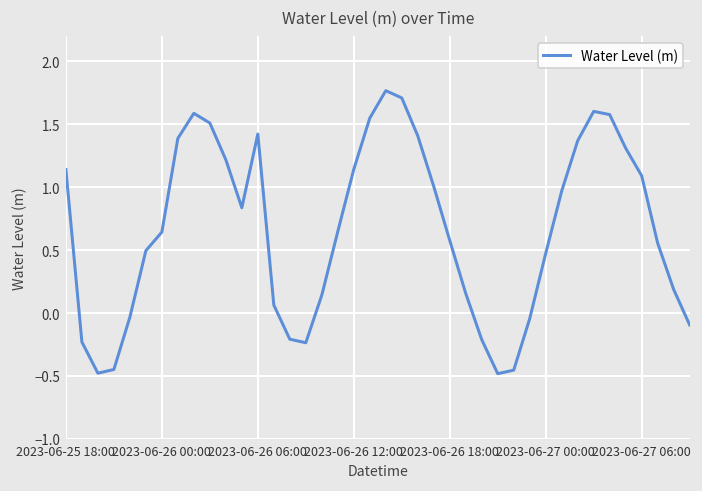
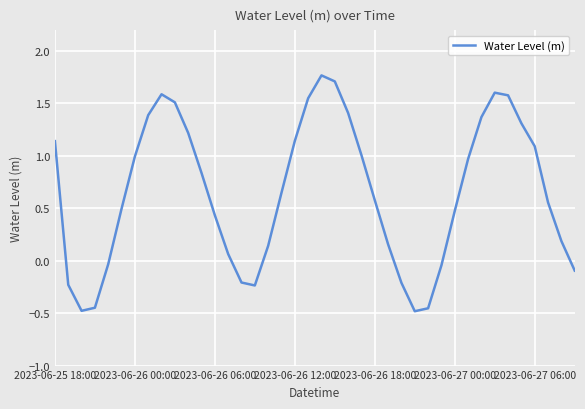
  {
    "2023-06-25 18:00": 1.14,
-   "2023-06-26 00:00": 0.64,
-   "2023-06-26 06:00": 1.42,
+   "2023-06-26 00:00": 0.99,
+   "2023-06-26 06:00": 0.43,
    "2023-06-26 12:00": 1.14,
    "2023-06-26 18:00": 0.58,
    "2023-06-27 00:00": 0.47,
    "2023-06-27 06:00": 1.09
  }
